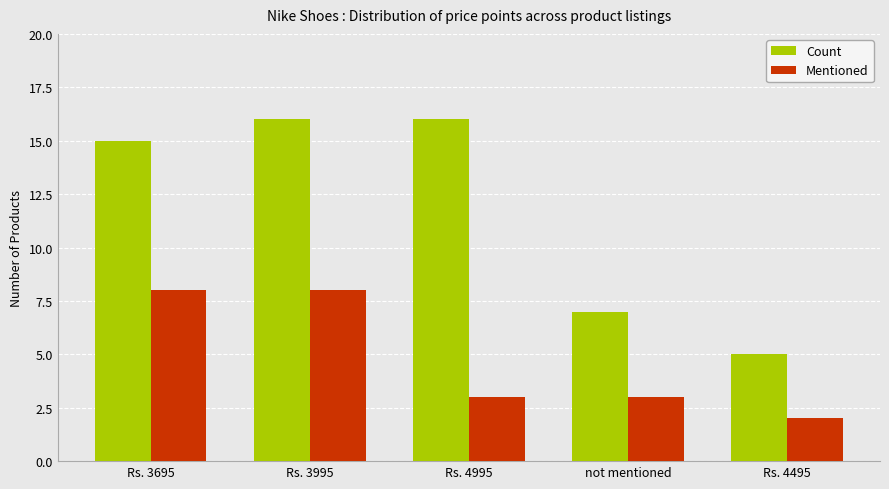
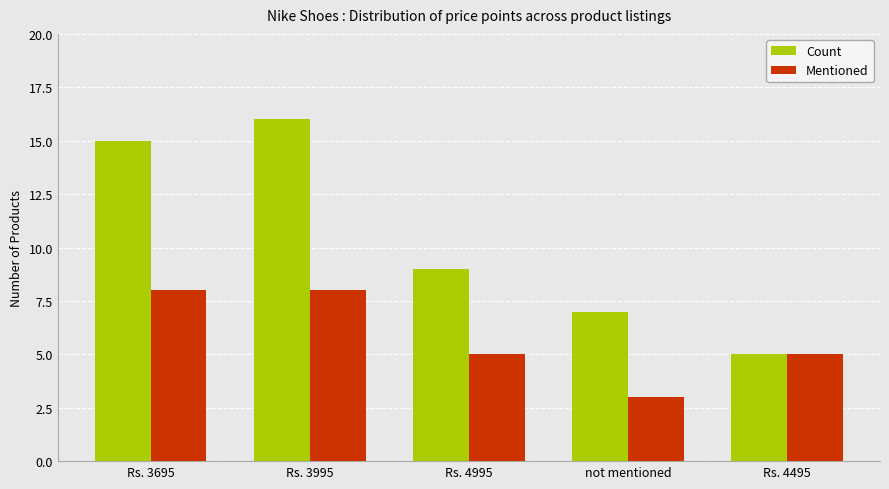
  {
    "Count": {
      "Rs. 3695": 15,
      "Rs. 3995": 16,
-     "Rs. 4995": 16,
+     "Rs. 4995": 9,
      "not mentioned": 7,
      "Rs. 4495": 5
    },
    "Mentioned": {
      "Rs. 3695": 8,
      "Rs. 3995": 8,
-     "Rs. 4995": 3,
+     "Rs. 4995": 5,
      "not mentioned": 3,
-     "Rs. 4495": 2
+     "Rs. 4495": 5
    }
  }
